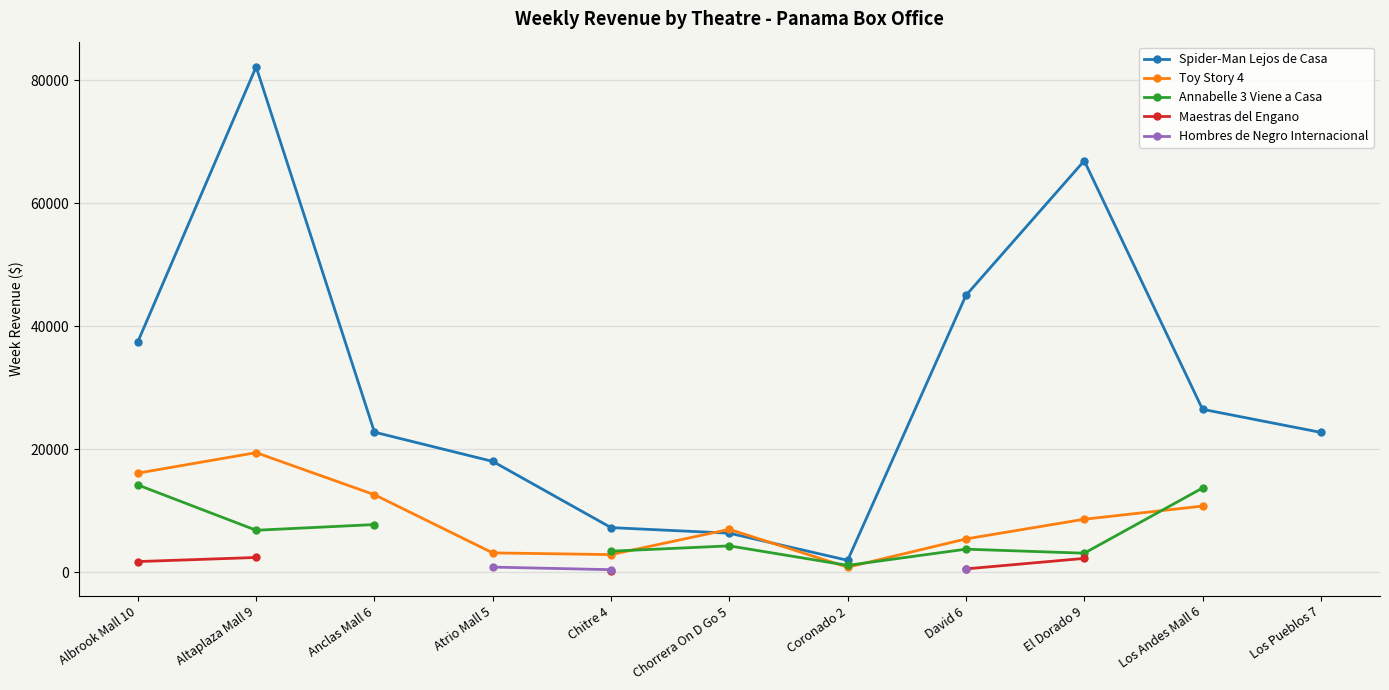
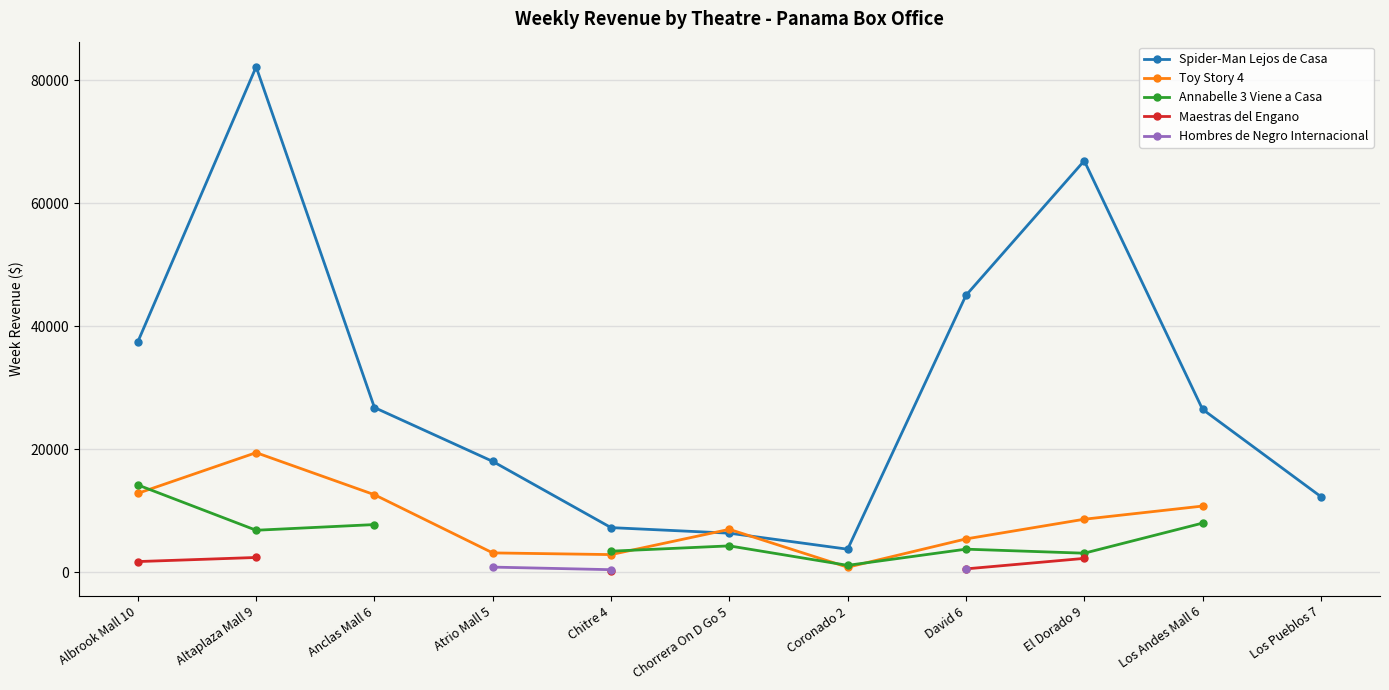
  {
    "Spider-Man Lejos de Casa": {
      "Albrook Mall 10": 37000,
      "Altaplaza Mall 9": 82000,
-     "Anclas Mall 6": 23000,
+     "Anclas Mall 6": 27000,
      "Atrio Mall 5": 18000,
      "Chitre 4": 7000,
      "Chorrera On D Go 5": 6000,
-     "Coronado 2": 2000,
+     "Coronado 2": 4000,
      "David 6": 45000,
      "El Dorado 9": 67000,
      "Los Andes Mall 6": 27000,
-     "Los Pueblos 7": 23000
+     "Los Pueblos 7": 12000
    },
    "Toy Story 4": {
-     "Albrook Mall 10": 16000,
+     "Albrook Mall 10": 13000,
      "Altaplaza Mall 9": 19000,
      "Anclas Mall 6": 13000,
      "Atrio Mall 5": 3000,
      "Chitre 4": 3000,
      "Chorrera On D Go 5": 7000,
      "David 6": 5000,
      "El Dorado 9": 9000,
      "Los Andes Mall 6": 11000
    },
    "Annabelle 3 Viene a Casa": {
      "Albrook Mall 10": 14000,
      "Altaplaza Mall 9": 7000,
      "Anclas Mall 6": 8000,
      "Chitre 4": 3000,
      "Chorrera On D Go 5": 4000,
      "David 6": 4000,
      "El Dorado 9": 3000,
-     "Los Andes Mall 6": 14000
+     "Los Andes Mall 6": 8000
    },
    "Maestras del Engano": {
      "Albrook Mall 10": 2000,
      "Altaplaza Mall 9": 2000,
      "El Dorado 9": 2000
    },
    "Hombres de Negro Internacional": {
      "Atrio Mall 5": 1000
    }
  }
